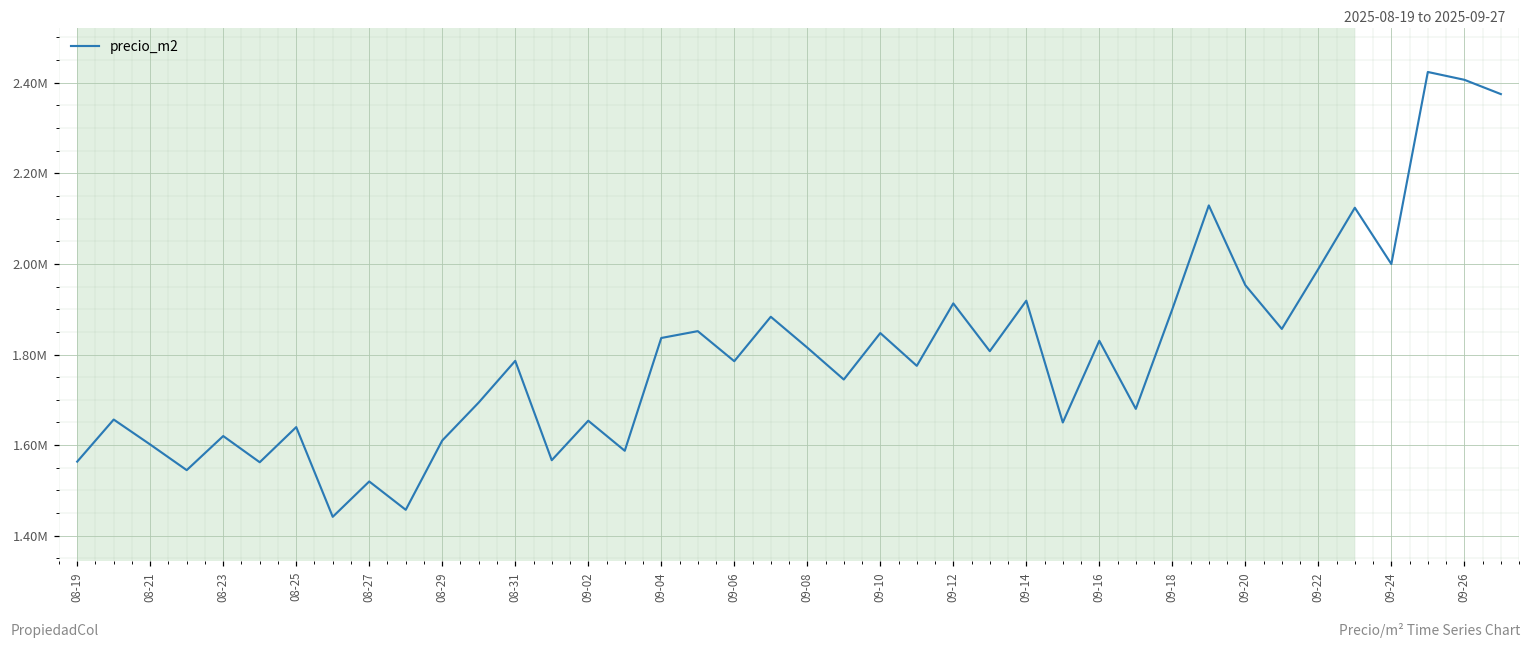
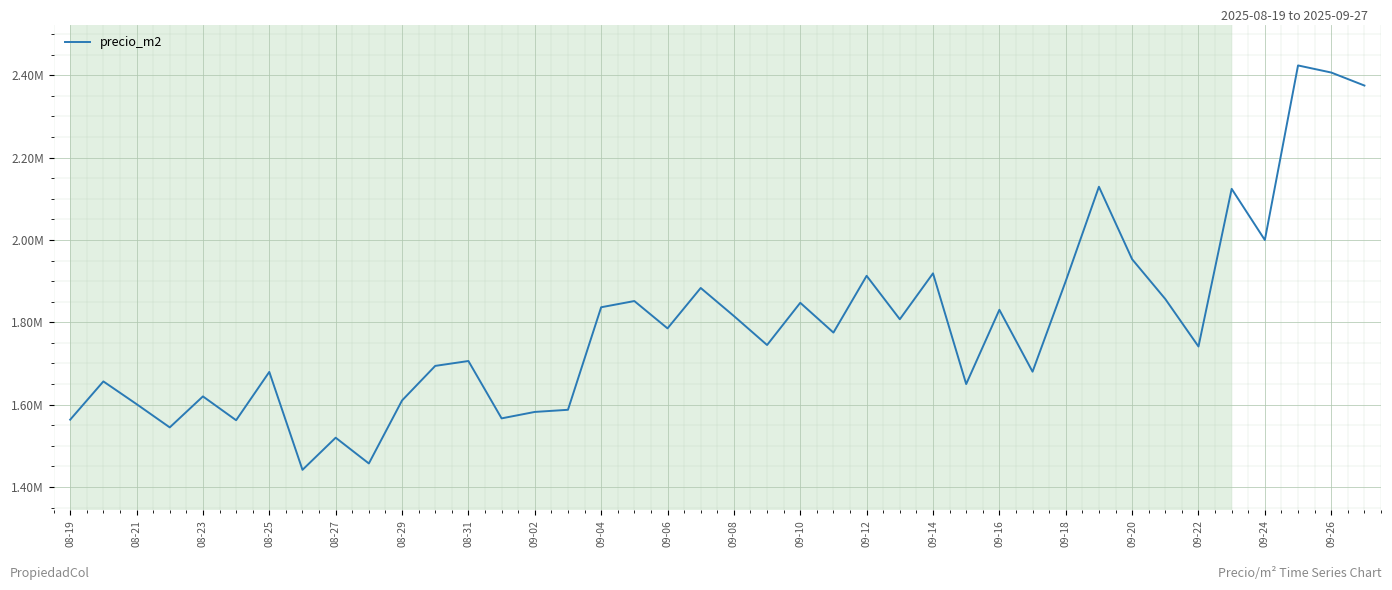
  {
    "08-19": 1560000,
    "08-21": 1600000,
    "08-23": 1620000,
-   "08-25": 1640000,
+   "08-25": 1680000,
    "08-27": 1520000,
    "08-29": 1610000,
-   "08-31": 1790000,
-   "09-02": 1650000,
+   "08-31": 1710000,
+   "09-02": 1580000,
    "09-04": 1840000,
    "09-06": 1790000,
    "09-08": 1820000,
    "09-10": 1850000,
    "09-12": 1910000,
    "09-14": 1920000,
    "09-16": 1830000,
    "09-18": 1900000,
    "09-20": 1950000,
-   "09-22": 1990000,
+   "09-22": 1740000,
    "09-24": 2000000,
    "09-26": 2410000
  }
